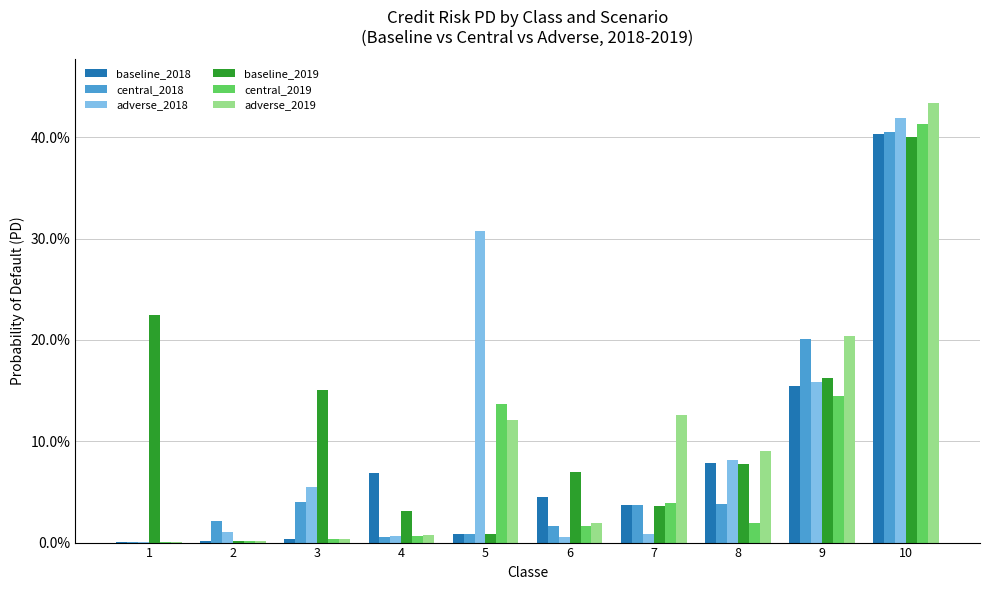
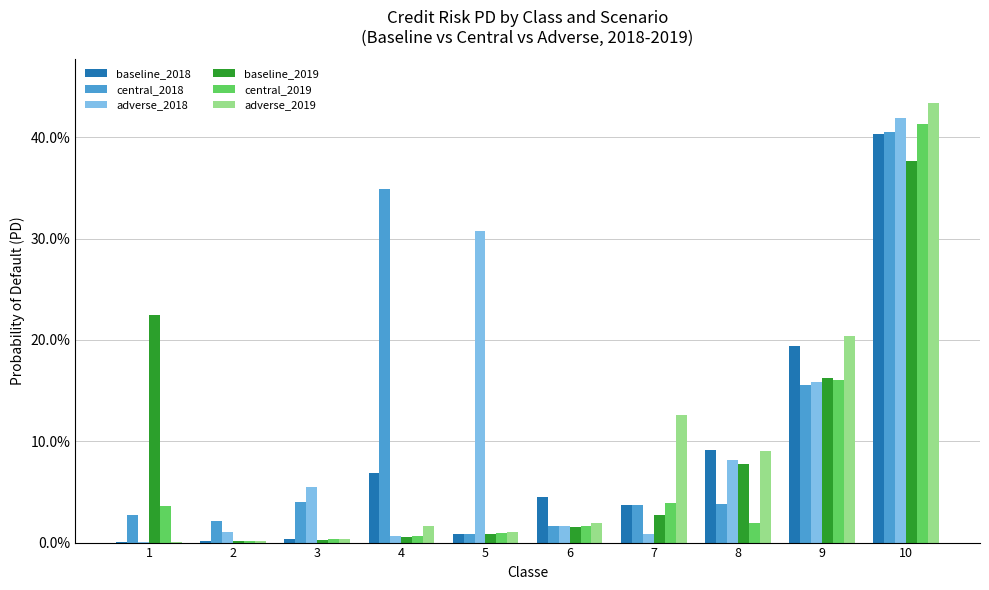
  {
    "baseline_2018": {
      "3": "0.3%",
      "4": "6.9%",
      "5": "0.9%",
      "6": "4.5%",
      "7": "3.7%",
-     "8": "7.9%",
-     "9": "15.4%",
+     "8": "9.1%",
+     "9": "19.4%",
      "10": "40.3%"
    },
    "central_2018": {
-     "1": "0.1%",
+     "1": "2.7%",
      "2": "2.1%",
      "3": "4.0%",
-     "4": "0.6%",
+     "4": "34.9%",
      "5": "0.9%",
      "6": "1.6%",
      "7": "3.7%",
      "8": "3.8%",
-     "9": "20.1%",
+     "9": "15.6%",
      "10": "40.6%"
    },
    "adverse_2018": {
      "2": "1.0%",
      "3": "5.5%",
      "4": "0.6%",
      "5": "30.7%",
-     "6": "0.6%",
+     "6": "1.6%",
      "7": "0.8%",
      "8": "8.1%",
      "9": "15.8%",
      "10": "41.9%"
    },
    "baseline_2019": {
      "1": "22.5%",
-     "3": "15.1%",
-     "4": "3.1%",
+     "3": "0.3%",
+     "4": "0.6%",
      "5": "0.8%",
-     "6": "7.0%",
-     "7": "3.6%",
+     "6": "1.5%",
+     "7": "2.7%",
      "8": "7.8%",
      "9": "16.2%",
-     "10": "40.0%"
+     "10": "37.6%"
    },
    "central_2019": {
-     "1": "0.1%",
+     "1": "3.6%",
      "3": "0.3%",
      "4": "0.6%",
-     "5": "13.7%",
+     "5": "0.9%",
      "6": "1.7%",
      "7": "3.9%",
      "8": "1.9%",
-     "9": "14.5%",
+     "9": "16.1%",
      "10": "41.4%"
    },
    "adverse_2019": {
      "3": "0.4%",
-     "4": "0.7%",
-     "5": "12.1%",
+     "4": "1.6%",
+     "5": "1.1%",
      "6": "1.9%",
      "7": "12.6%",
      "8": "9.1%",
      "9": "20.4%",
      "10": "43.4%"
    }
  }
